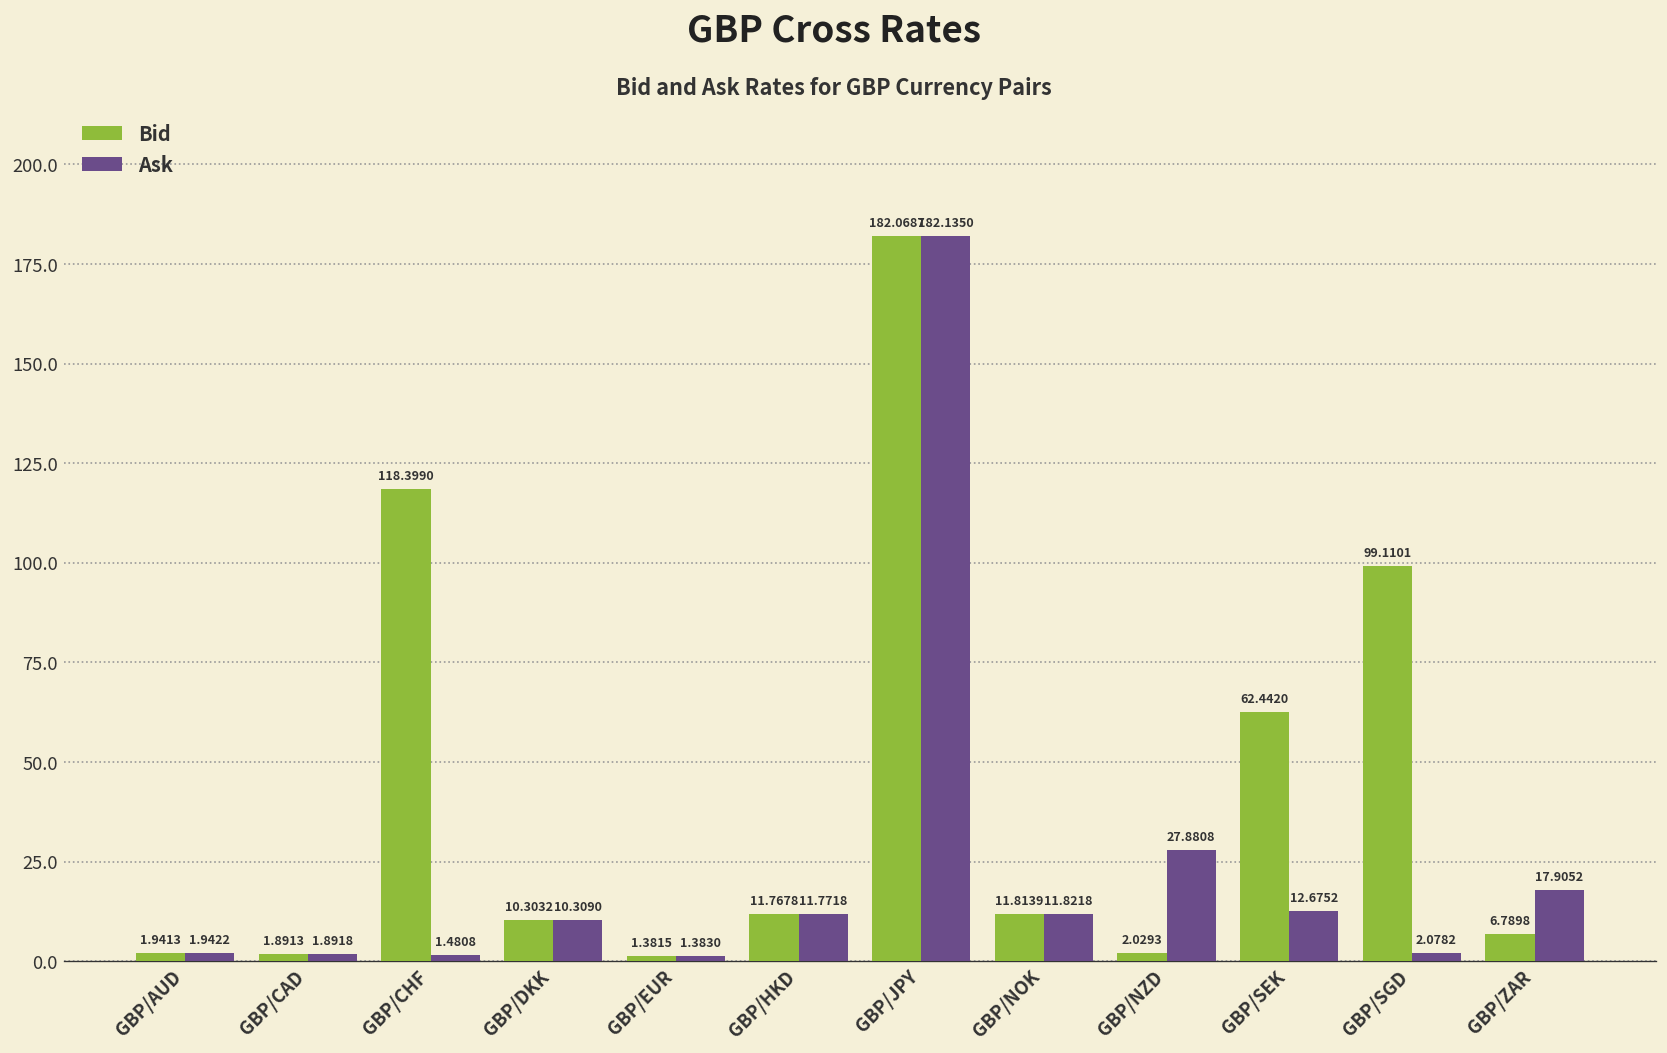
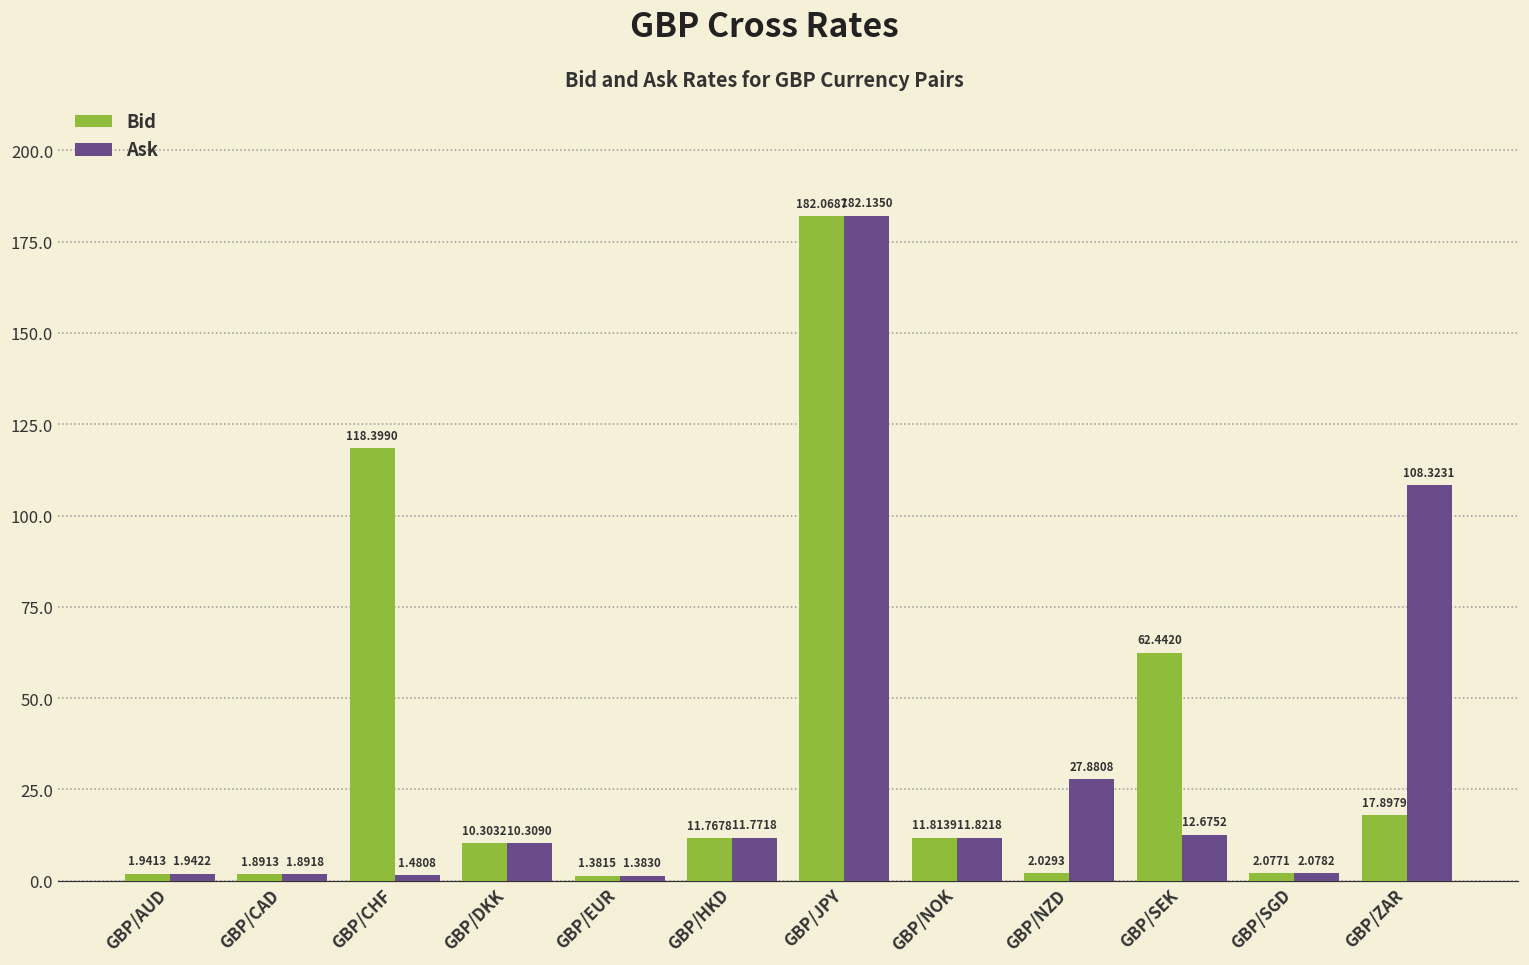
  {
    "Bid": {
      "GBP/AUD": 1.9413,
      "GBP/CAD": 1.8913,
      "GBP/CHF": 118.3990,
      "GBP/DKK": 10.3032,
      "GBP/EUR": 1.3815,
      "GBP/HKD": 11.7678,
      "GBP/JPY": 182.0687,
      "GBP/NOK": 11.8139,
      "GBP/NZD": 2.0293,
      "GBP/SEK": 62.4420,
-     "GBP/SGD": 99.1101,
-     "GBP/ZAR": 6.7898
+     "GBP/SGD": 2.0771,
+     "GBP/ZAR": 17.8979
    },
    "Ask": {
      "GBP/AUD": 1.9422,
      "GBP/CAD": 1.8918,
      "GBP/CHF": 1.4808,
      "GBP/DKK": 10.3090,
      "GBP/EUR": 1.3830,
      "GBP/HKD": 11.7718,
      "GBP/JPY": 182.1350,
      "GBP/NOK": 11.8218,
      "GBP/NZD": 27.8808,
      "GBP/SEK": 12.6752,
      "GBP/SGD": 2.0782,
-     "GBP/ZAR": 17.9052
+     "GBP/ZAR": 108.3231
    }
  }
